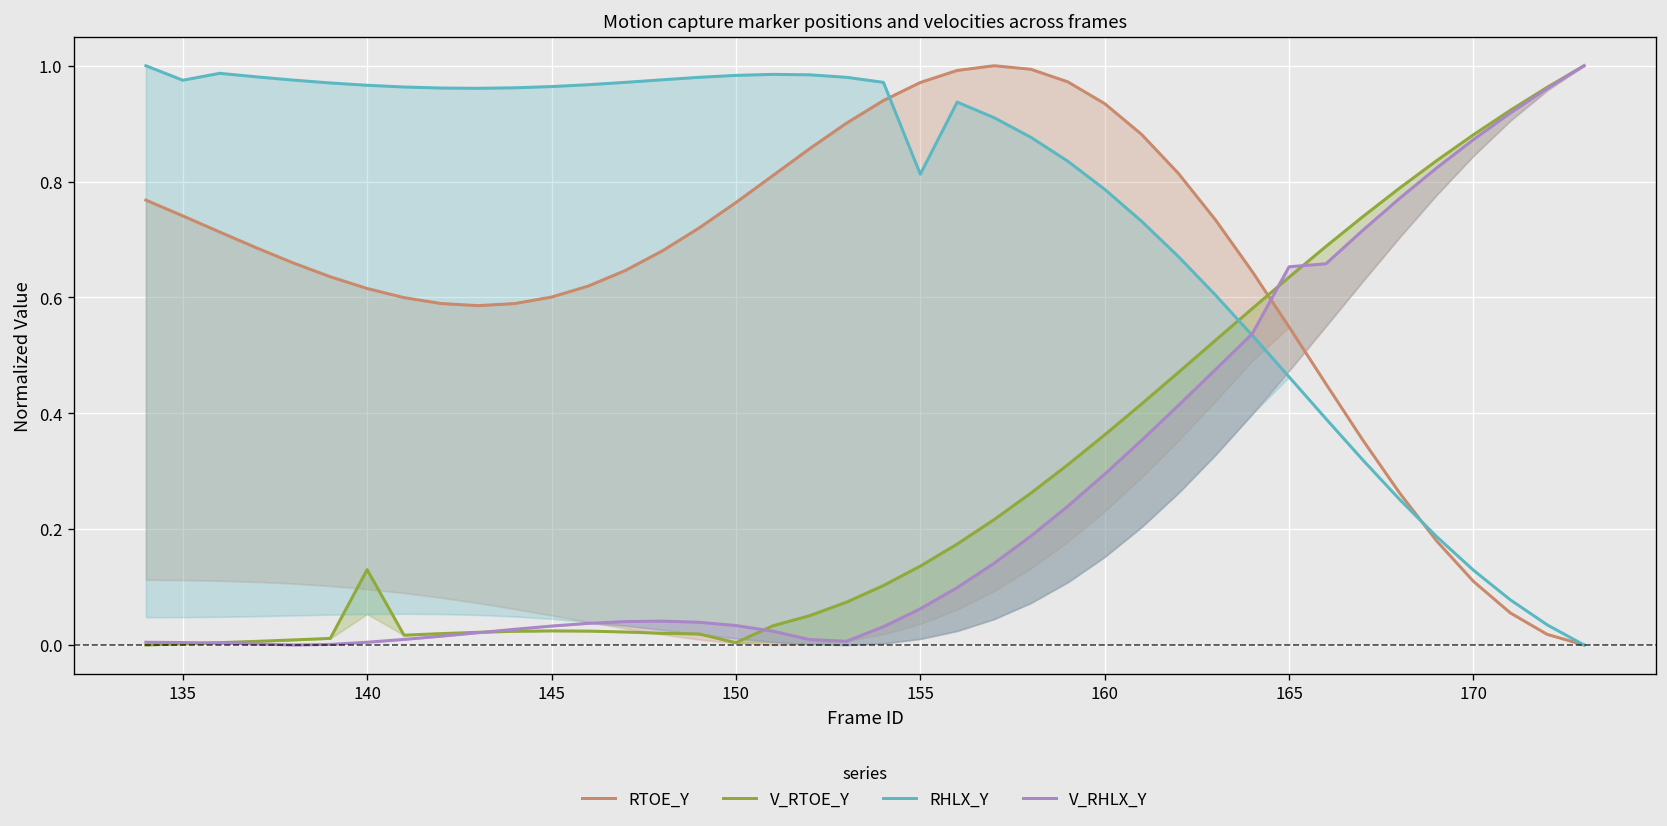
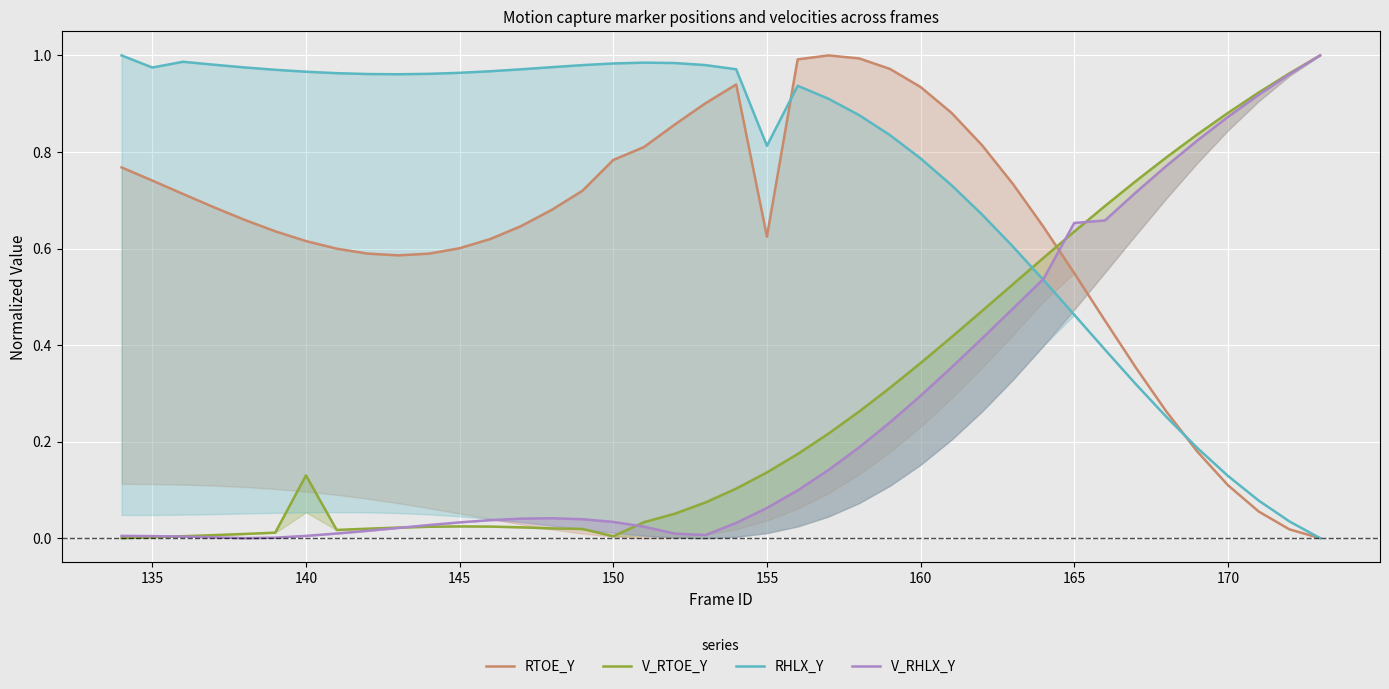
  {
    "RTOE_Y": {
      "135": 0.74,
      "140": 0.62,
      "145": 0.60,
-     "150": 0.76,
-     "155": 0.97,
+     "150": 0.78,
+     "155": 0.62,
      "160": 0.93,
      "165": 0.55,
      "170": 0.11
    },
    "V_RTOE_Y": {
      "140": 0.13,
      "145": 0.02,
      "150": 0.00,
      "155": 0.14,
      "160": 0.36,
      "165": 0.63,
      "170": 0.88
    },
    "RHLX_Y": {
      "135": 0.97,
      "140": 0.97,
      "145": 0.96,
      "150": 0.98,
      "155": 0.81,
      "160": 0.79,
      "165": 0.46,
      "170": 0.13
    },
    "V_RHLX_Y": {
      "140": 0.00,
      "145": 0.03,
      "150": 0.03,
      "155": 0.06,
      "160": 0.29,
      "165": 0.65,
      "170": 0.87
    }
  }
